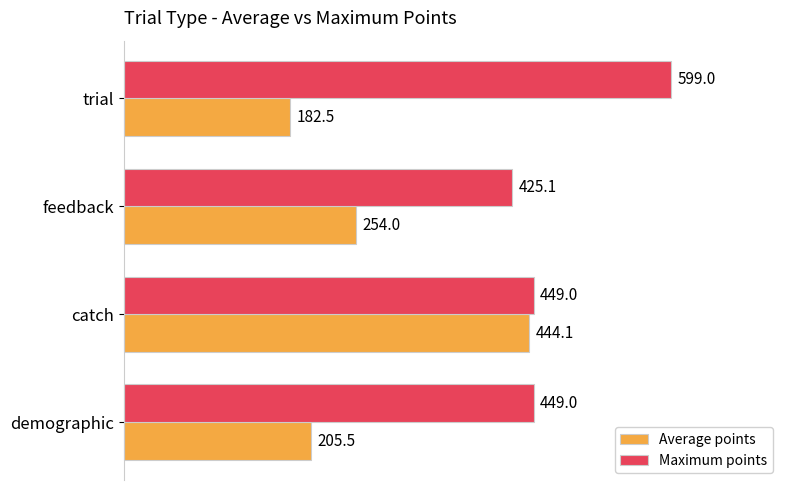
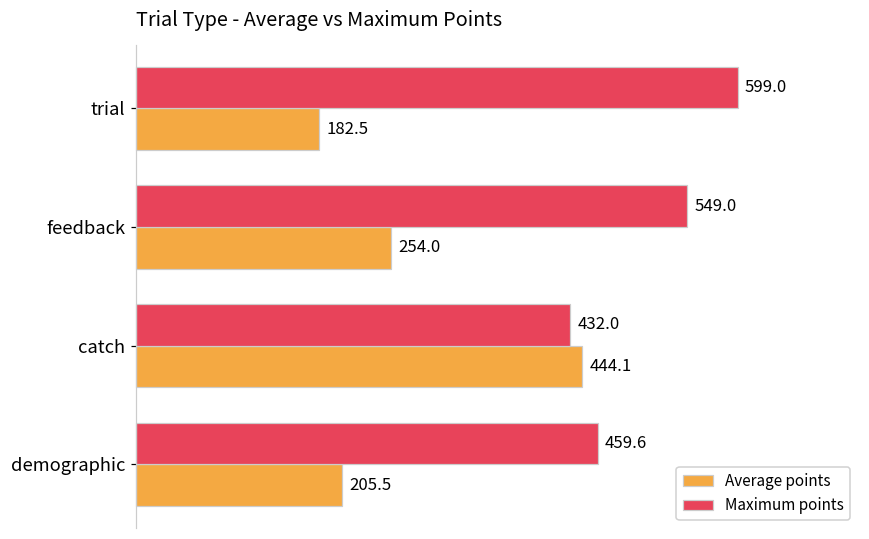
  {
    "Average points": {
      "trial": 182.5,
      "feedback": 254.0,
      "catch": 444.1,
      "demographic": 205.5
    },
    "Maximum points": {
      "trial": 599.0,
-     "feedback": 425.1,
-     "catch": 449.0,
-     "demographic": 449.0
+     "feedback": 549.0,
+     "catch": 432.0,
+     "demographic": 459.6
    }
  }
